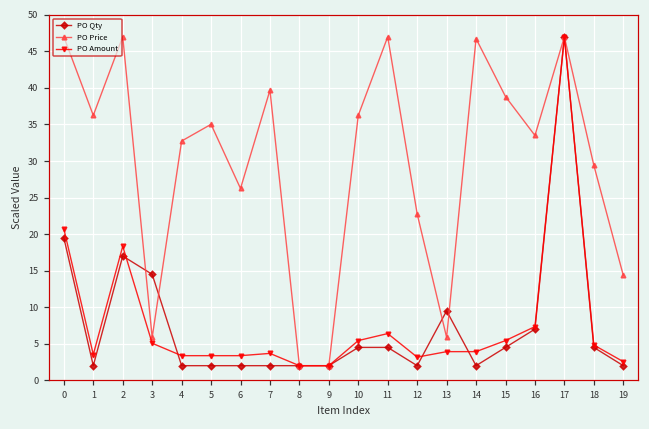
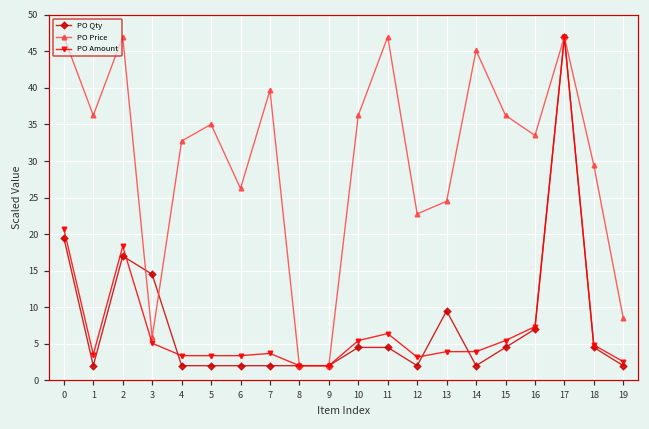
  {
    "PO Price": {
      "1": 36,
      "2": 47,
      "3": 6,
      "4": 33,
      "5": 35,
      "6": 26,
      "7": 40,
      "10": 36,
      "11": 47,
      "12": 23,
-     "13": 6,
-     "14": 47,
-     "15": 39,
+     "13": 24,
+     "14": 45,
+     "15": 36,
      "16": 33,
      "18": 29,
-     "19": 14
+     "19": 8
    }
  }
